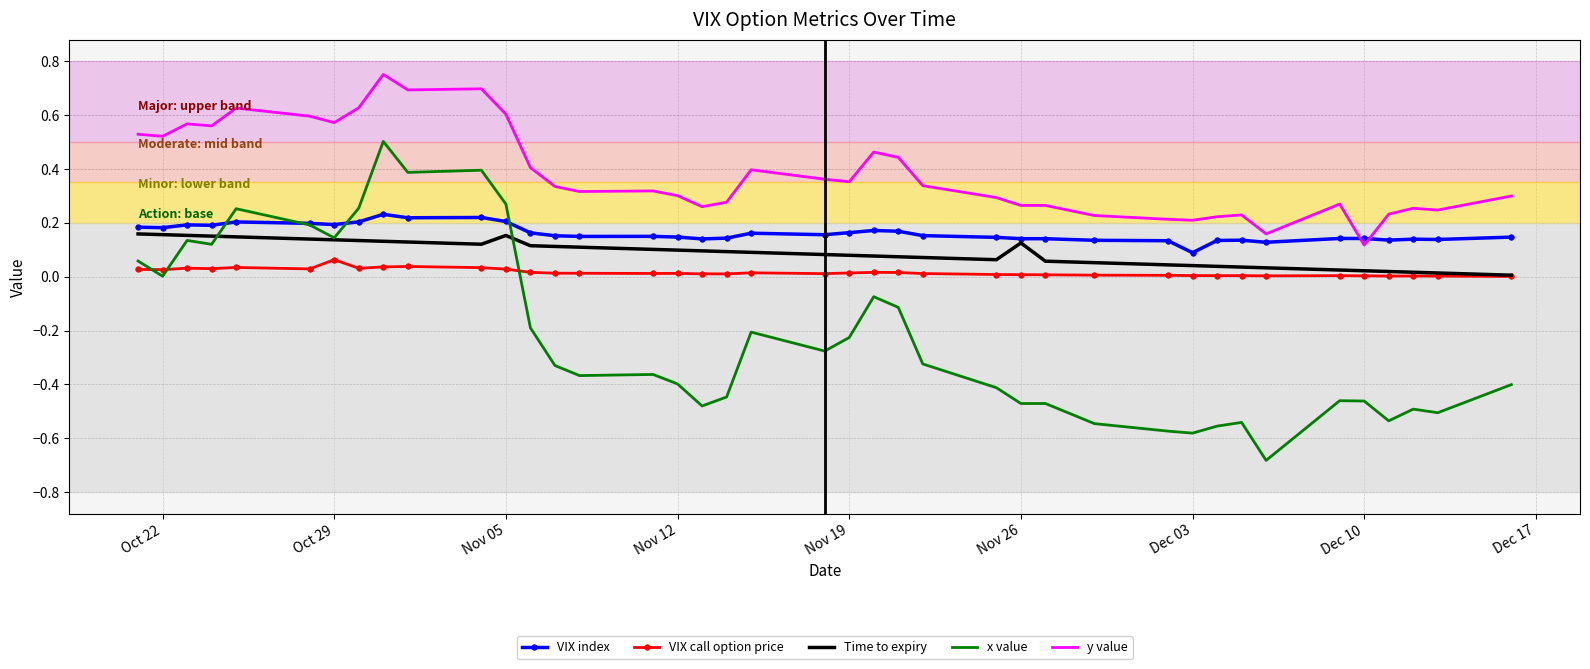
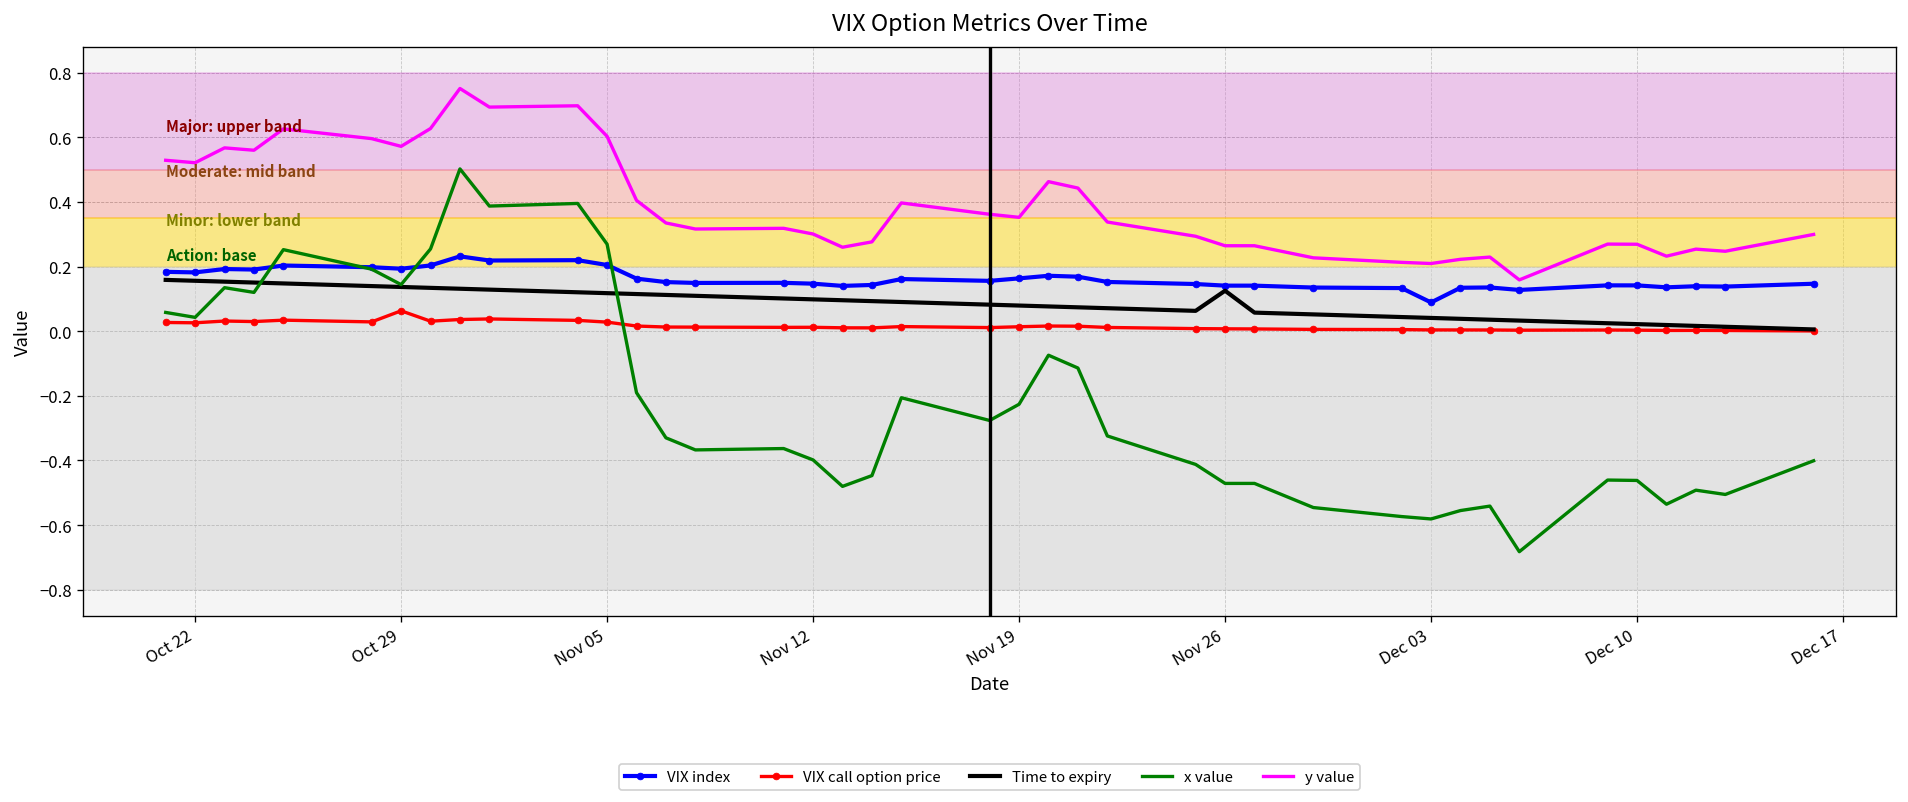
  {
    "VIX index": {
      "Oct 22": 0.18,
      "Oct 29": 0.19,
      "Nov 05": 0.20,
      "Nov 12": 0.15,
      "Nov 19": 0.16,
      "Nov 26": 0.14,
      "Dec 03": 0.09,
      "Dec 10": 0.14
    },
    "VIX call option price": {
      "Oct 22": 0.03,
      "Oct 29": 0.06,
      "Nov 05": 0.03,
      "Nov 12": 0.01,
      "Nov 19": 0.01,
      "Nov 26": 0.01,
      "Dec 03": 0.00,
      "Dec 10": 0.00
    },
    "Time to expiry": {
      "Oct 22": 0.16,
-     "Nov 05": 0.15,
+     "Nov 05": 0.12,
      "Nov 12": 0.10,
      "Nov 19": 0.08,
      "Nov 26": 0.13,
      "Dec 03": 0.04,
      "Dec 10": 0.02
    },
    "x value": {
-     "Oct 22": 0.00,
+     "Oct 22": 0.04,
      "Nov 05": 0.27,
      "Nov 12": -0.40,
      "Nov 19": -0.23,
      "Nov 26": -0.47,
      "Dec 03": -0.58,
      "Dec 10": -0.46
    },
    "y value": {
      "Oct 22": 0.52,
      "Oct 29": 0.57,
      "Nov 05": 0.60,
      "Nov 12": 0.30,
      "Nov 19": 0.35,
      "Nov 26": 0.26,
      "Dec 03": 0.21,
-     "Dec 10": 0.12
+     "Dec 10": 0.27
    }
  }
